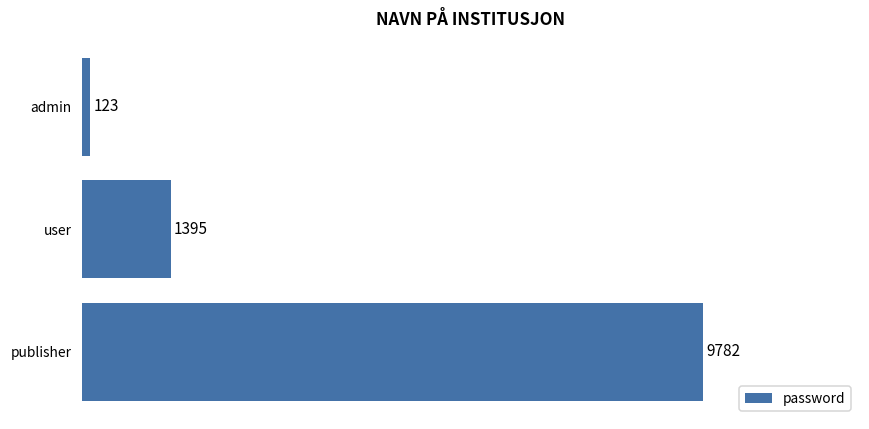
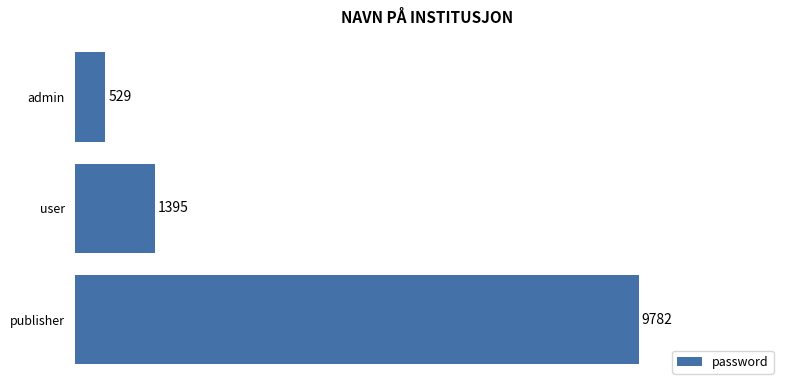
  {
-   "admin": 123,
+   "admin": 529,
    "user": 1395,
    "publisher": 9782
  }
